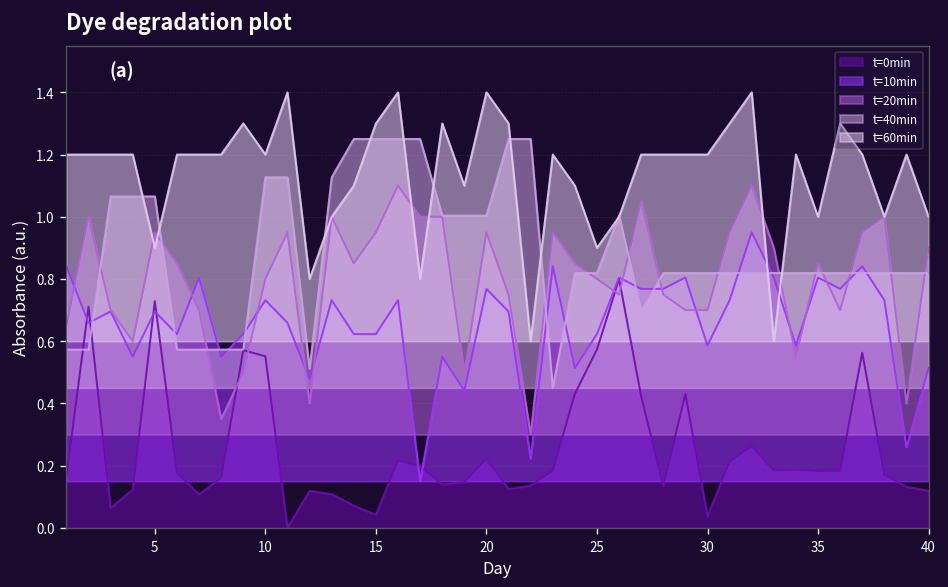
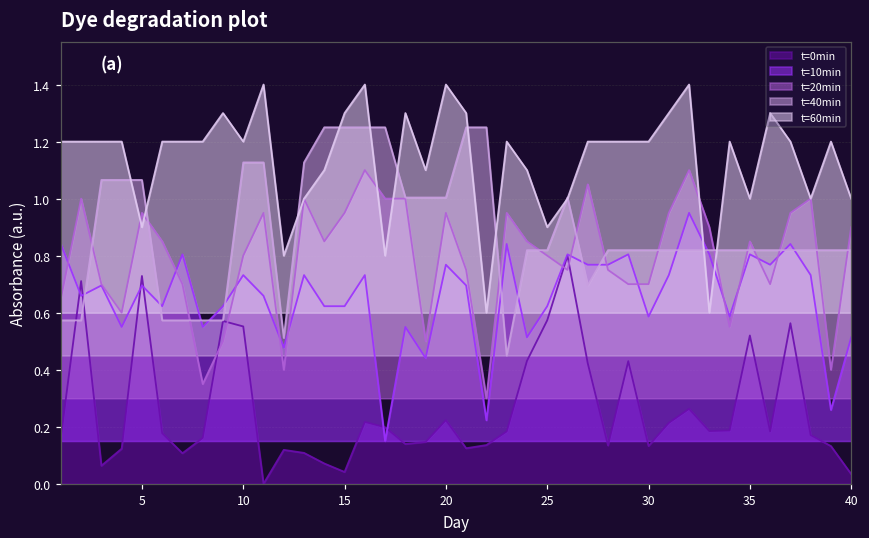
  {
    "t=0min": {
      "5": 0.73,
      "10": 0.55,
      "15": 0.04,
      "20": 0.22,
      "25": 0.57,
-     "30": 0.04,
-     "35": 0.18,
-     "40": 0.12
+     "30": 0.13,
+     "35": 0.52,
+     "40": 0.03
    }
  }
